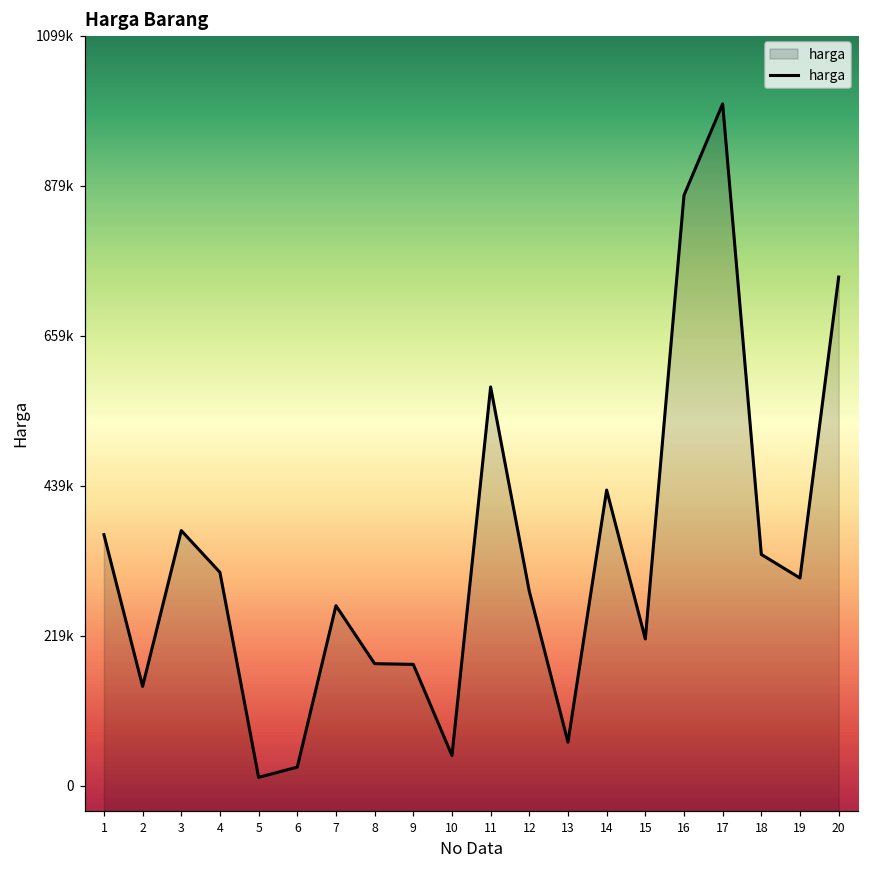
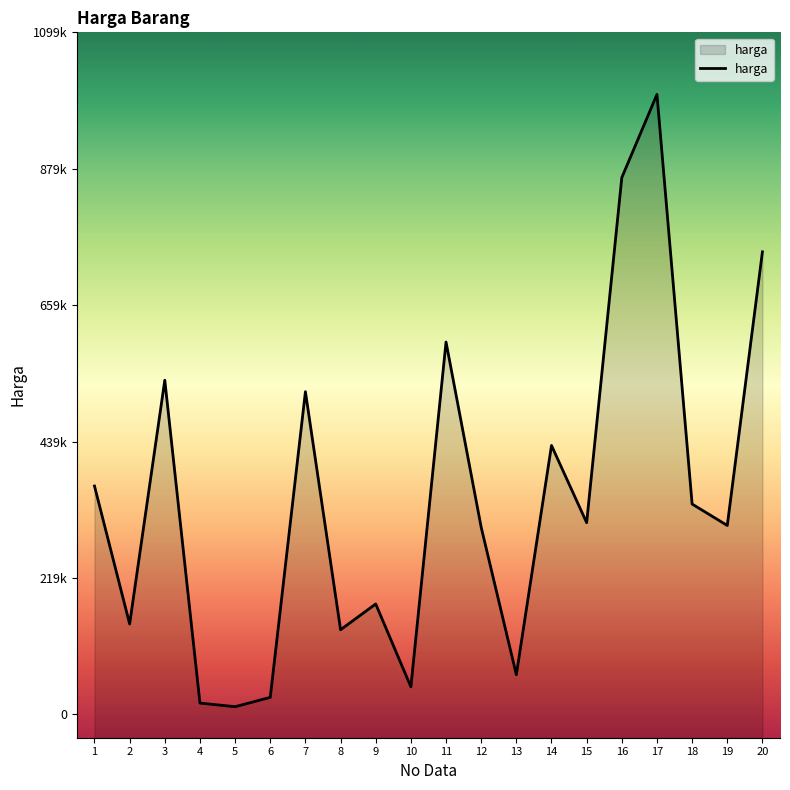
  {
    "1": 370000,
    "2": 150000,
-   "3": 370000,
-   "4": 310000,
+   "3": 540000,
+   "4": 20000,
    "5": 10000,
    "6": 30000,
-   "7": 260000,
-   "8": 180000,
+   "7": 520000,
+   "8": 140000,
    "9": 180000,
    "10": 40000,
-   "11": 580000,
-   "12": 290000,
+   "11": 600000,
+   "12": 300000,
    "13": 60000,
    "14": 430000,
-   "15": 220000,
+   "15": 310000,
    "16": 870000,
    "17": 1000000,
    "18": 340000,
    "19": 300000,
    "20": 750000
  }
